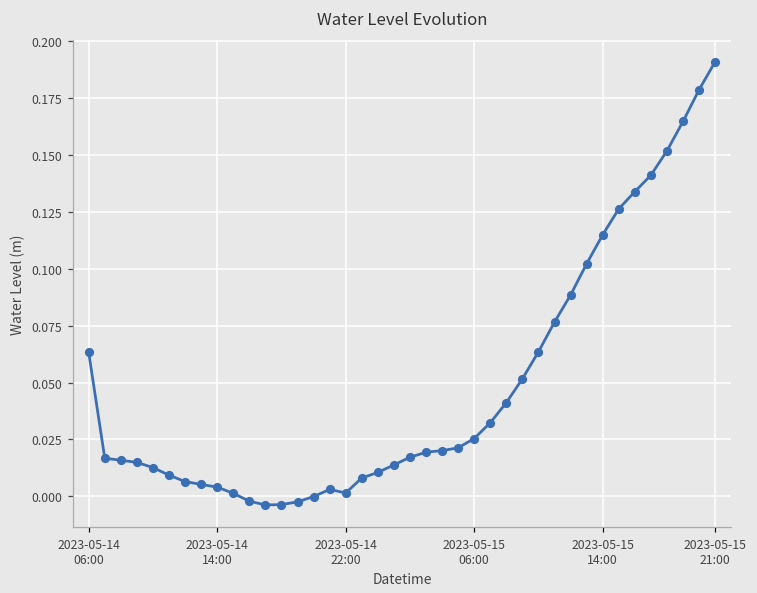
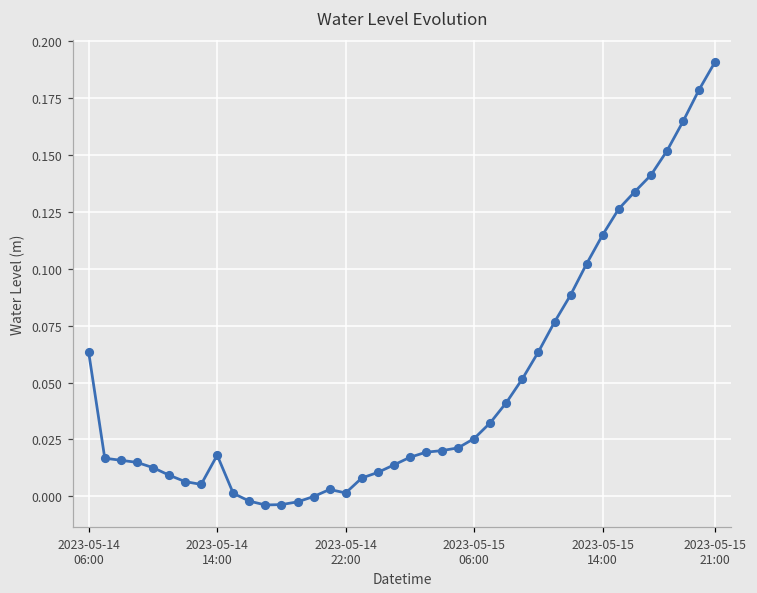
  {
    "2023-05-14 06:00": 0.063,
-   "2023-05-14 14:00": 0.004,
+   "2023-05-14 14:00": 0.018,
    "2023-05-14 22:00": 0.001,
    "2023-05-15 06:00": 0.025,
    "2023-05-15 14:00": 0.115,
    "2023-05-15 21:00": 0.191
  }
